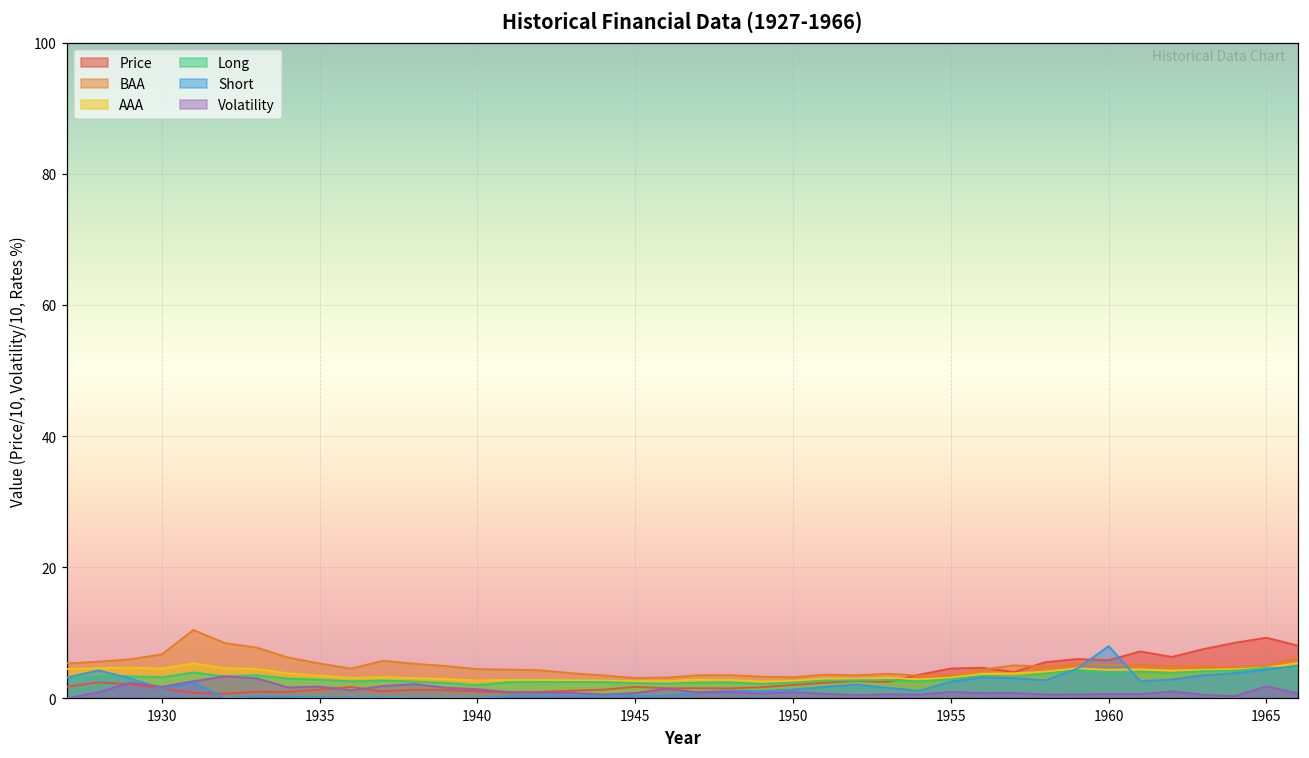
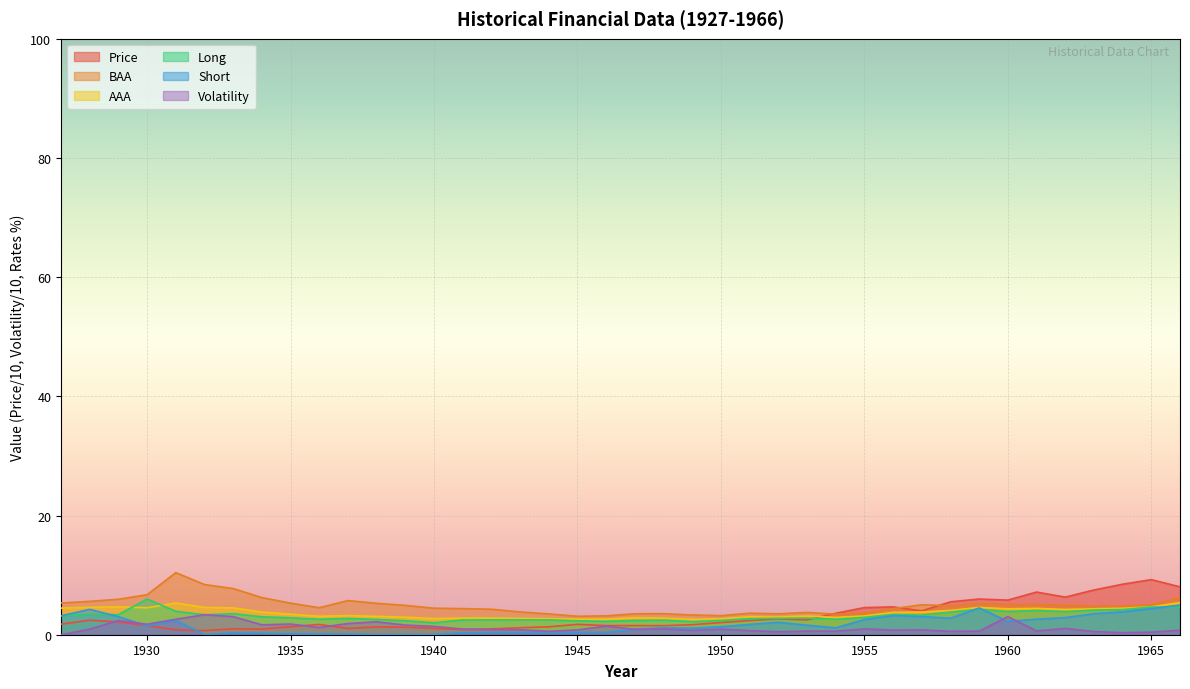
  {
    "Long": {
-     "1930": 3,
+     "1930": 6,
      "1935": 3,
      "1940": 2,
      "1960": 4
    },
    "Short": {
      "1935": 0,
      "1940": 0,
      "1945": 0,
-     "1960": 8
+     "1960": 2
    },
    "Volatility": {
      "1935": 2,
      "1945": 1,
      "1955": 1,
-     "1960": 1,
-     "1965": 2
+     "1960": 3,
+     "1965": 0
    }
  }
